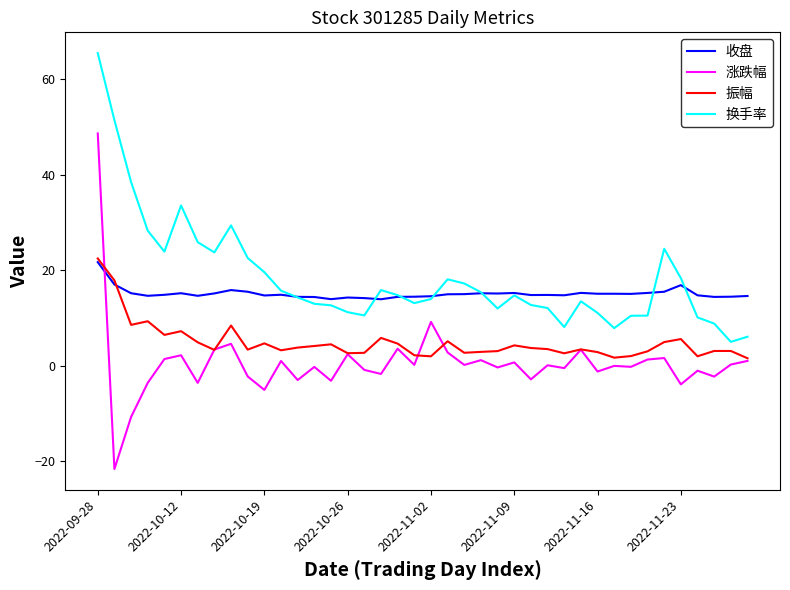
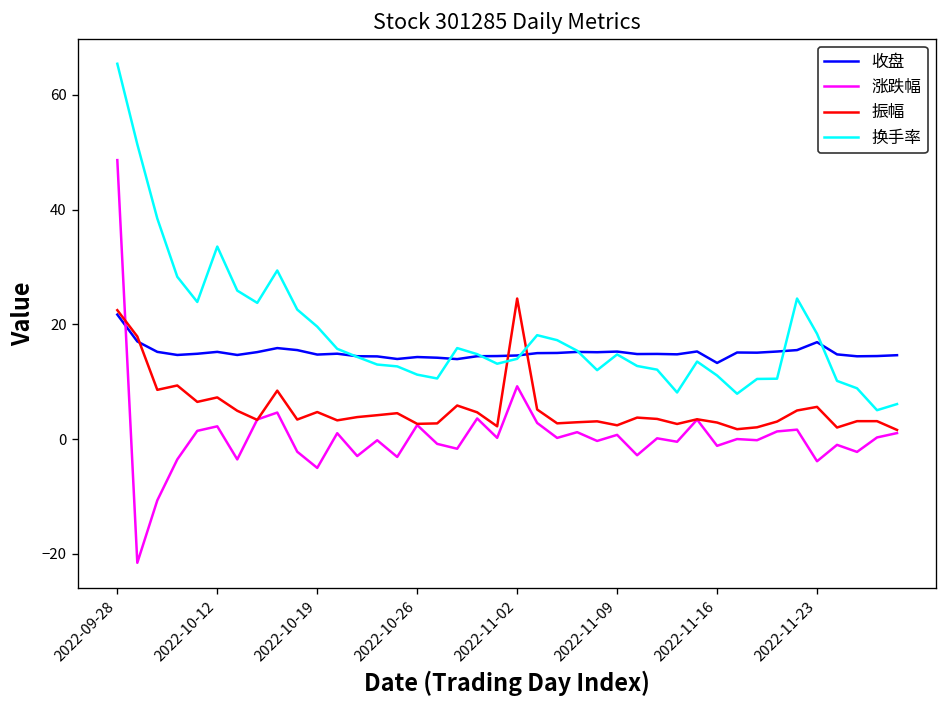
  {
    "收盘": {
      "2022-09-28": 22,
      "2022-10-12": 15,
      "2022-10-19": 15,
      "2022-10-26": 14,
      "2022-11-02": 15,
-     "2022-11-16": 15,
+     "2022-11-16": 13,
      "2022-11-23": 17
    },
    "涨跌幅": {
      "2022-09-28": 49,
      "2022-10-12": 2,
      "2022-10-19": -5,
      "2022-11-02": 9,
      "2022-11-09": 1,
      "2022-11-16": -1,
      "2022-11-23": -4
    },
    "振幅": {
      "2022-09-28": 22,
      "2022-10-12": 7,
      "2022-10-19": 5,
-     "2022-11-02": 2,
-     "2022-11-09": 4,
+     "2022-11-02": 25,
+     "2022-11-09": 2,
      "2022-11-16": 3,
      "2022-11-23": 6
    },
    "换手率": {
      "2022-09-28": 65,
      "2022-10-12": 34,
      "2022-10-19": 20,
      "2022-10-26": 11,
      "2022-11-02": 14,
      "2022-11-16": 11,
      "2022-11-23": 18
    }
  }
